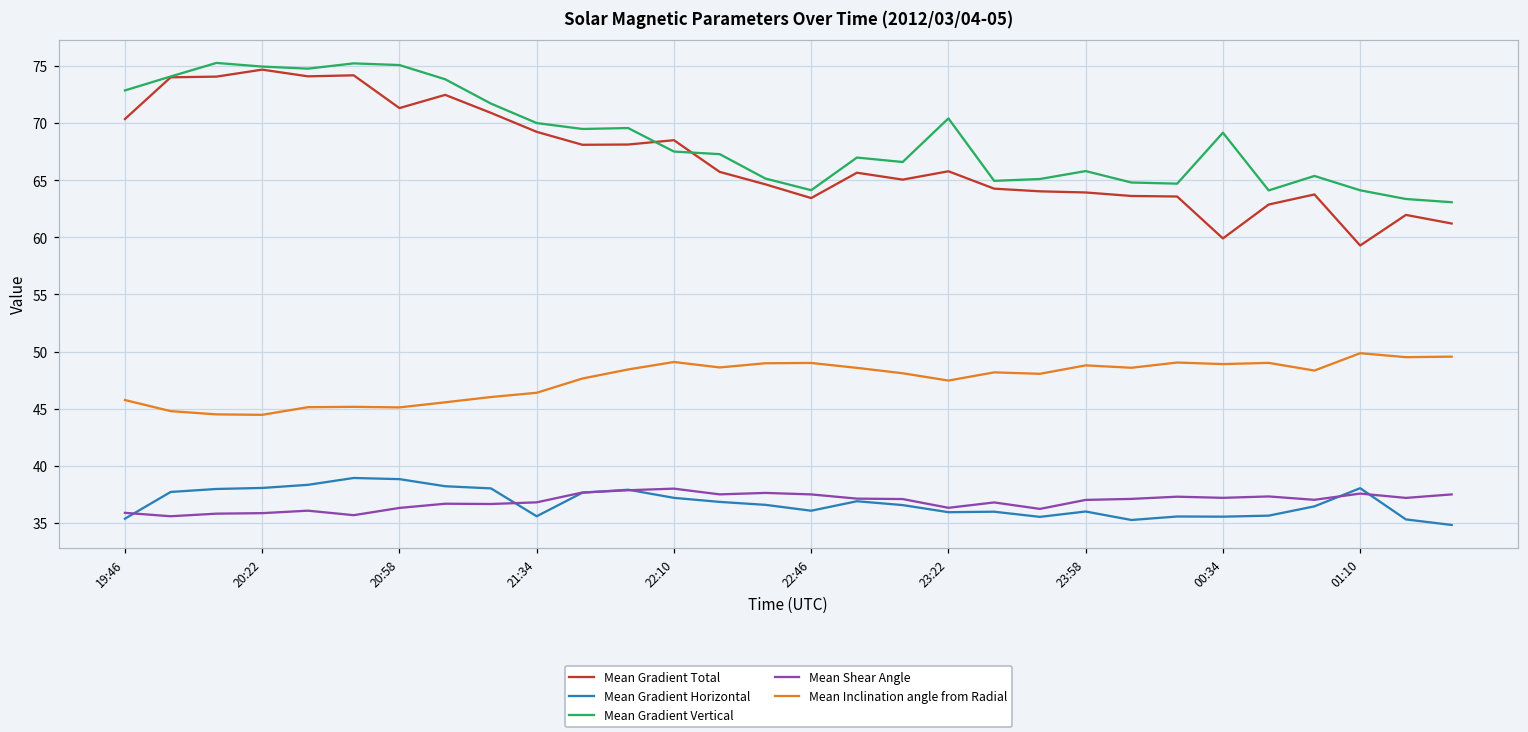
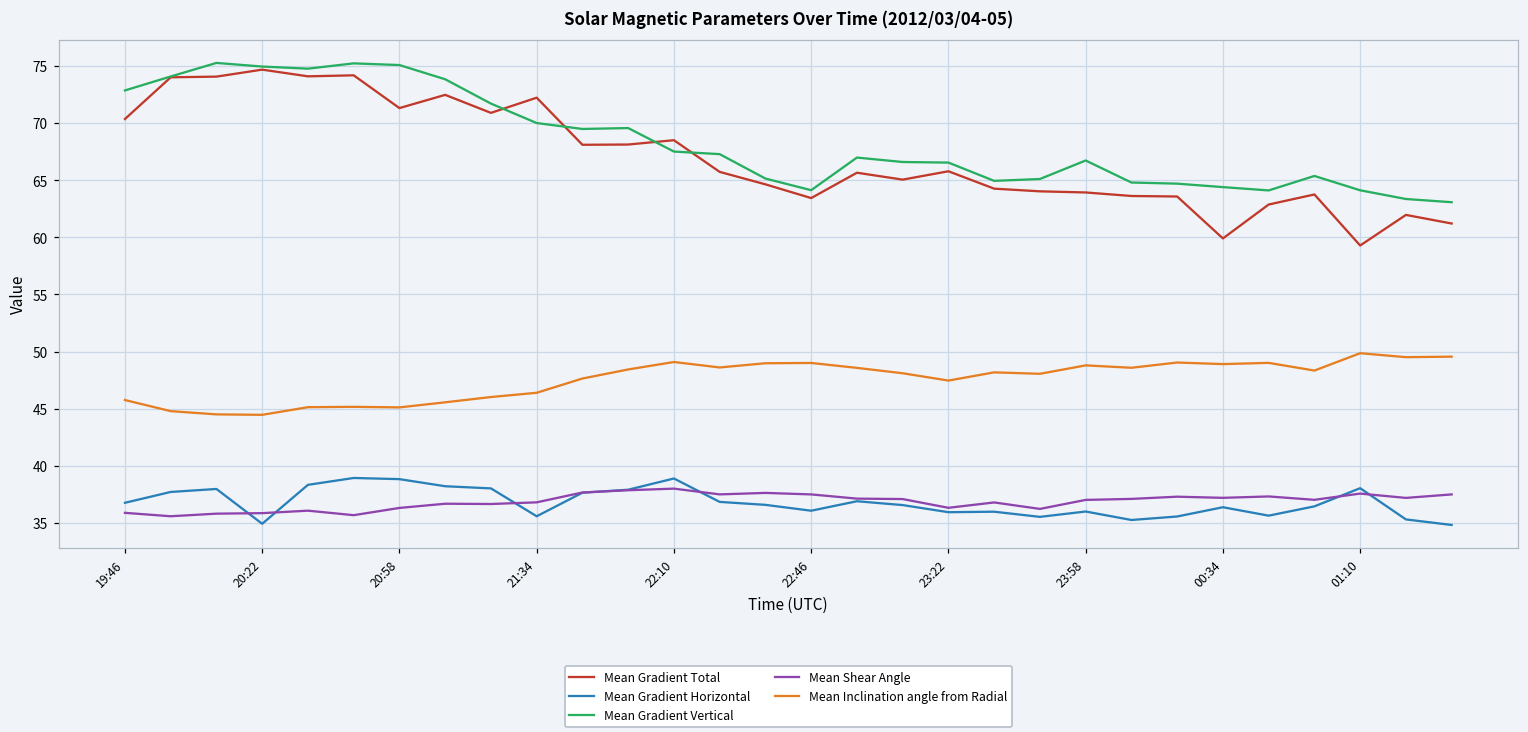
  {
    "Mean Gradient Total": {
      "19:46": 70.4,
      "20:22": 74.7,
      "20:58": 71.3,
-     "21:34": 69.2,
+     "21:34": 72.2,
      "22:10": 68.5,
      "22:46": 63.4,
      "23:22": 65.8,
      "23:58": 63.9,
      "00:34": 59.9,
      "01:10": 59.3
    },
    "Mean Gradient Horizontal": {
-     "19:46": 35.4,
-     "20:22": 38.1,
+     "19:46": 36.8,
+     "20:22": 34.9,
      "20:58": 38.8,
      "21:34": 35.6,
-     "22:10": 37.2,
+     "22:10": 38.9,
      "22:46": 36.1,
      "23:22": 35.9,
      "23:58": 36.0,
-     "00:34": 35.6,
+     "00:34": 36.4,
      "01:10": 38.0
    },
    "Mean Gradient Vertical": {
      "19:46": 72.9,
      "20:22": 75.0,
      "20:58": 75.1,
      "21:34": 70.0,
      "22:10": 67.5,
      "22:46": 64.1,
-     "23:22": 70.4,
-     "23:58": 65.8,
-     "00:34": 69.2,
+     "23:22": 66.5,
+     "23:58": 66.7,
+     "00:34": 64.4,
      "01:10": 64.1
    },
    "Mean Shear Angle": {
      "19:46": 35.9,
      "20:22": 35.9,
      "20:58": 36.3,
      "21:34": 36.8,
      "22:10": 38.0,
      "22:46": 37.5,
      "23:22": 36.3,
      "23:58": 37.0,
      "00:34": 37.2,
      "01:10": 37.6
    },
    "Mean Inclination angle from Radial": {
      "19:46": 45.8,
      "20:22": 44.5,
      "20:58": 45.1,
      "21:34": 46.4,
      "22:10": 49.1,
      "22:46": 49.0,
      "23:22": 47.5,
      "23:58": 48.8,
      "00:34": 48.9,
      "01:10": 49.9
    }
  }
